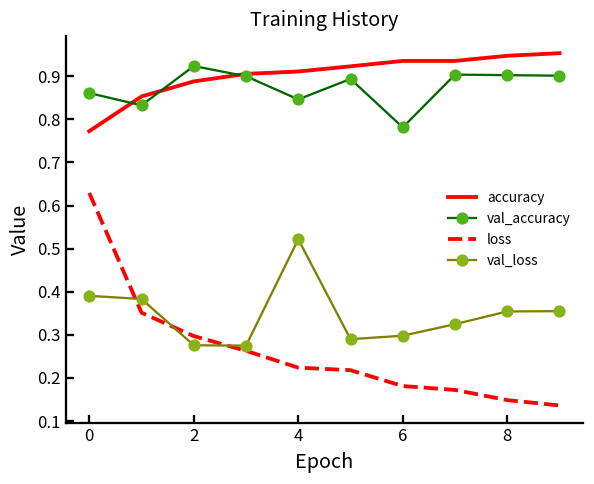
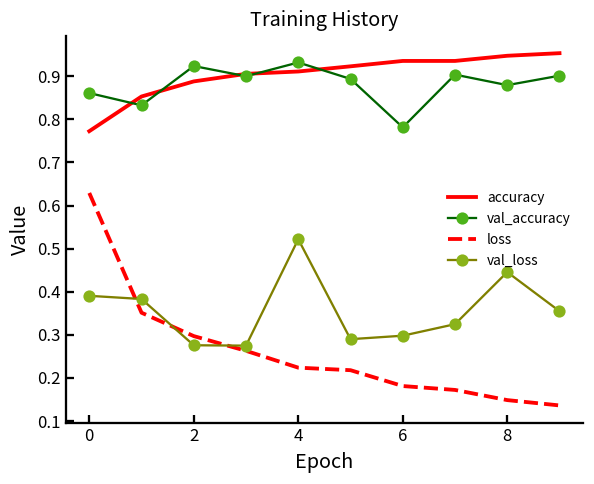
  {
    "val_accuracy": {
      "0": 0.86,
      "2": 0.92,
-     "4": 0.85,
+     "4": 0.93,
      "6": 0.78,
-     "8": 0.90
+     "8": 0.88
    },
    "val_loss": {
      "0": 0.39,
      "2": 0.28,
      "4": 0.52,
      "6": 0.30,
-     "8": 0.35
+     "8": 0.45
    }
  }
